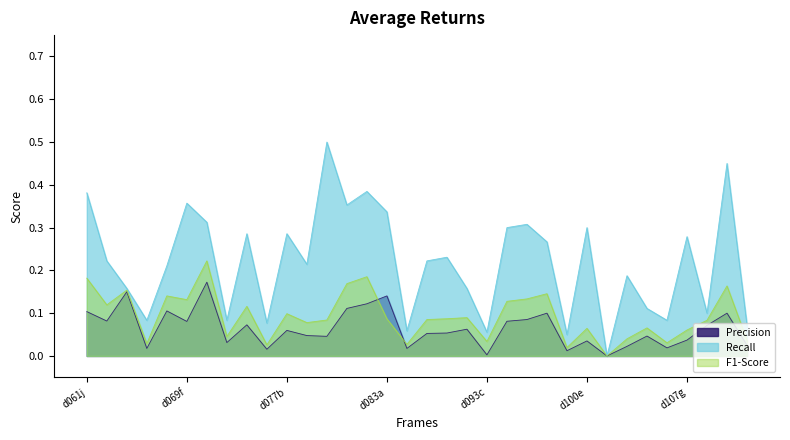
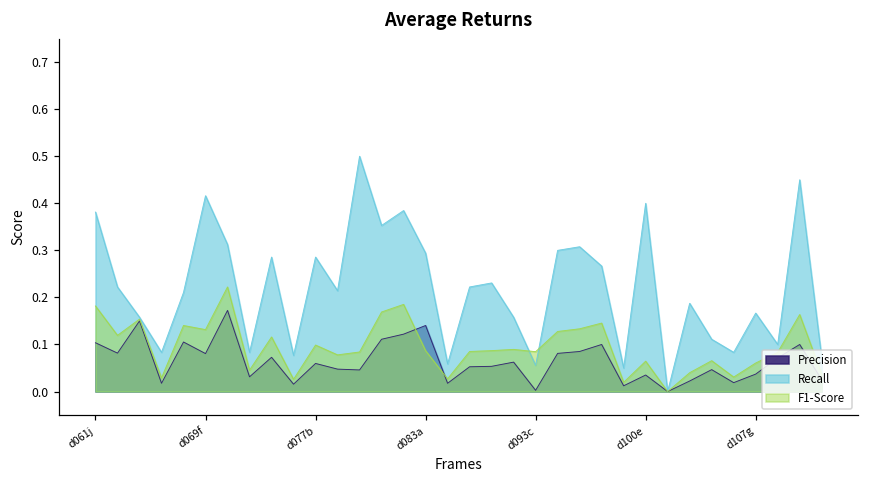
  {
    "Precision": {
      "d061j": 0.10,
      "d069f": 0.08,
      "d077b": 0.06,
      "d083a": 0.14,
      "d093c": 0.00,
      "d100e": 0.04,
      "d107g": 0.04
    },
    "Recall": {
      "d061j": 0.38,
-     "d069f": 0.36,
+     "d069f": 0.42,
      "d077b": 0.29,
-     "d083a": 0.34,
+     "d083a": 0.29,
      "d093c": 0.06,
-     "d100e": 0.3,
-     "d107g": 0.28
+     "d100e": 0.4,
+     "d107g": 0.17
    },
    "F1-Score": {
      "d061j": 0.18,
      "d069f": 0.13,
      "d077b": 0.10,
      "d083a": 0.09,
-     "d093c": 0.03,
+     "d093c": 0.08,
      "d100e": 0.06,
      "d107g": 0.06
    }
  }
